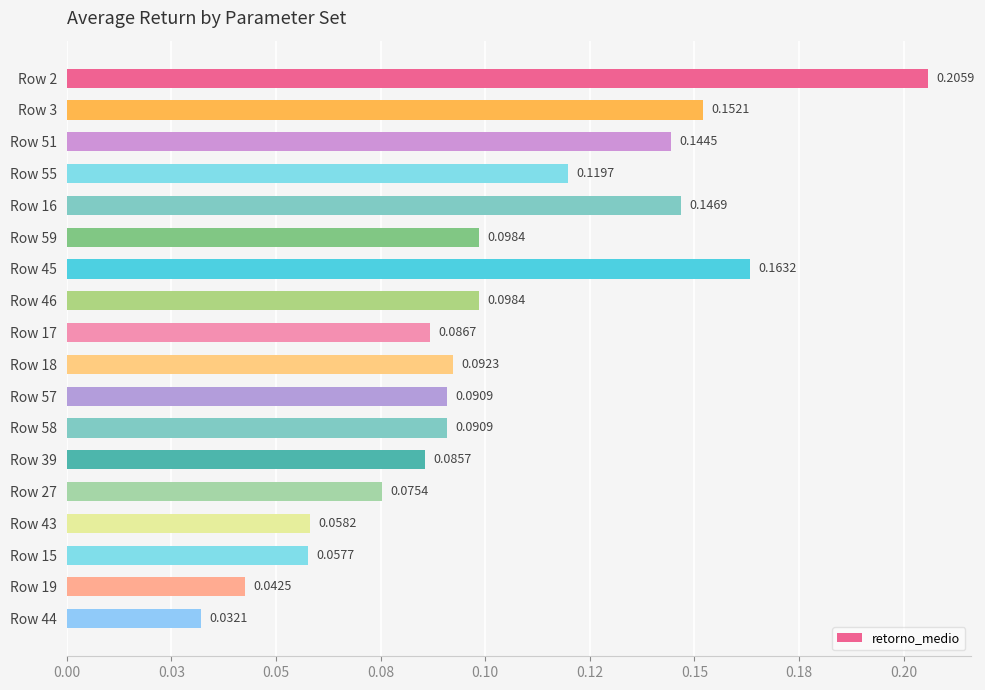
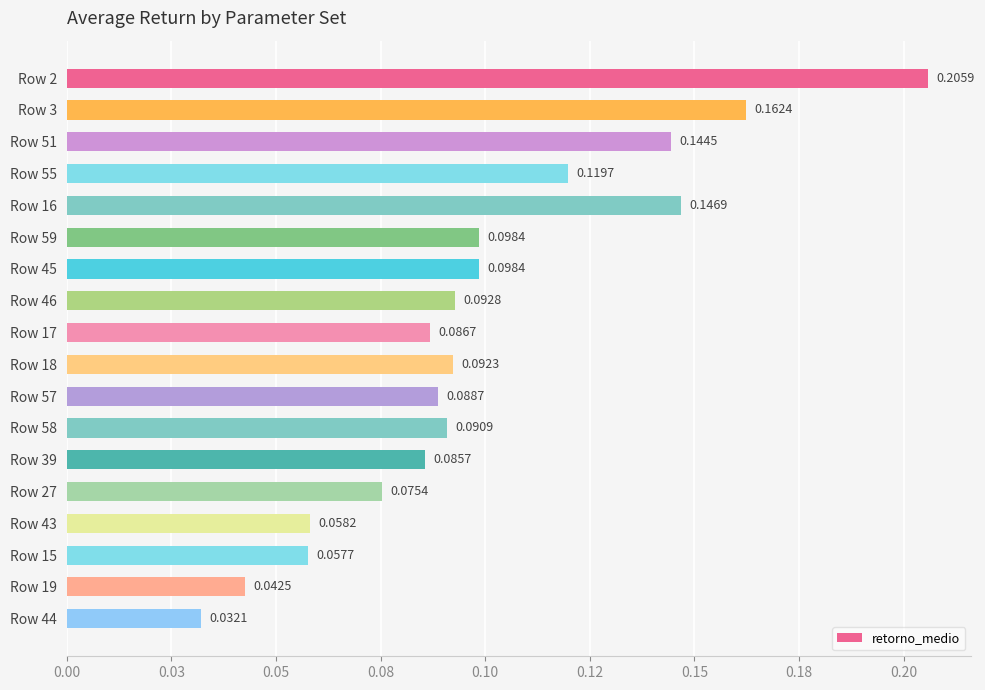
  {
    "Row 2": 0.2059,
-   "Row 3": 0.1521,
+   "Row 3": 0.1624,
    "Row 51": 0.1445,
    "Row 55": 0.1197,
    "Row 16": 0.1469,
    "Row 59": 0.0984,
-   "Row 45": 0.1632,
-   "Row 46": 0.0984,
+   "Row 45": 0.0984,
+   "Row 46": 0.0928,
    "Row 17": 0.0867,
    "Row 18": 0.0923,
-   "Row 57": 0.0909,
+   "Row 57": 0.0887,
    "Row 58": 0.0909,
    "Row 39": 0.0857,
    "Row 27": 0.0754,
    "Row 43": 0.0582,
    "Row 15": 0.0577,
    "Row 19": 0.0425,
    "Row 44": 0.0321
  }
